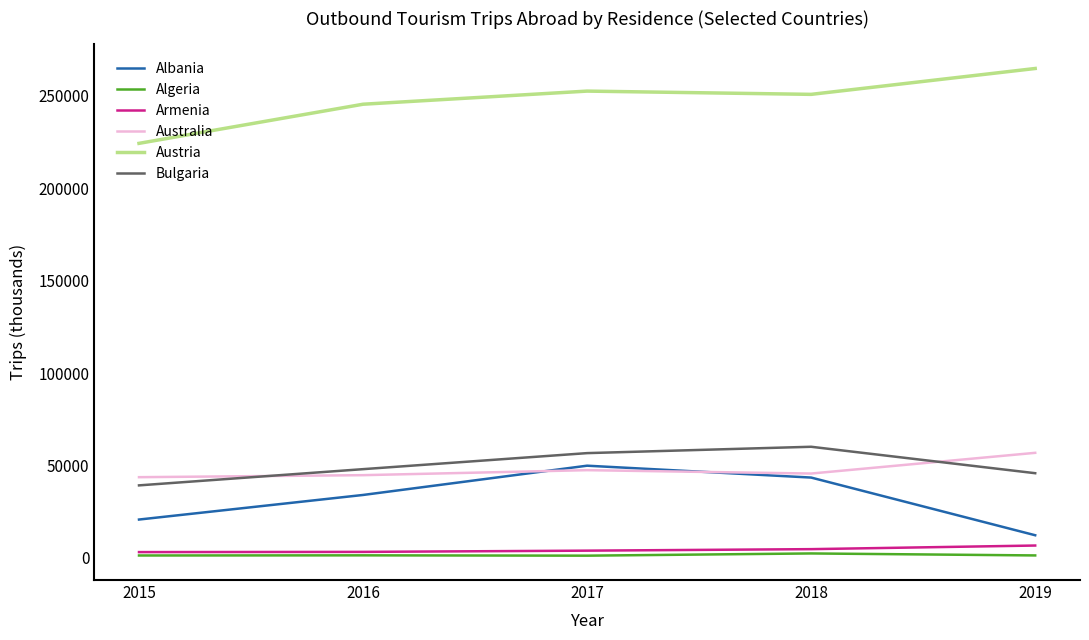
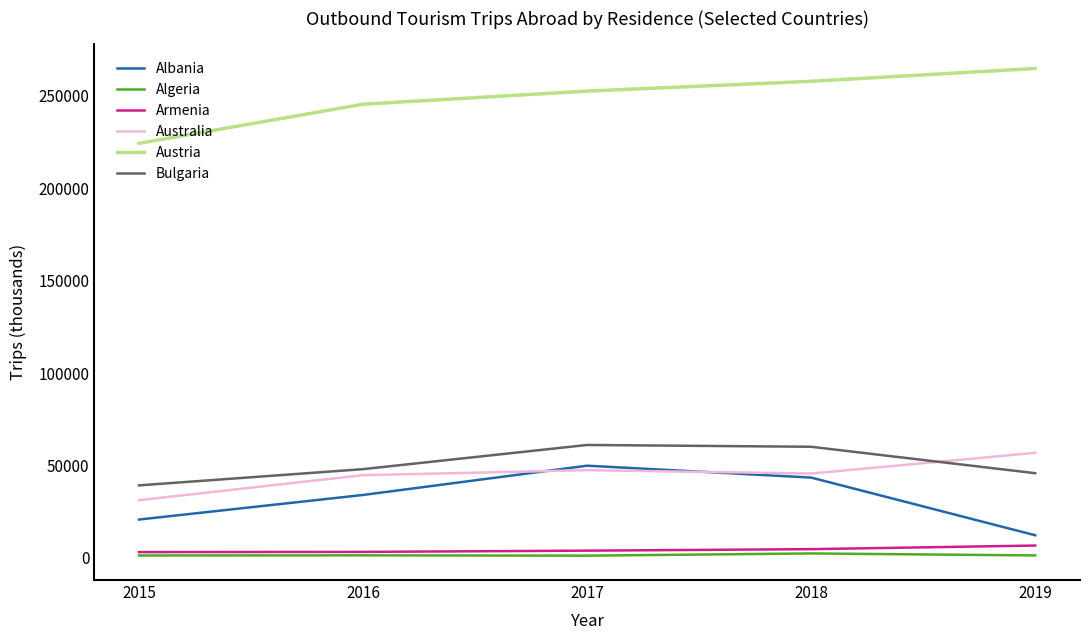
  {
    "Albania": {
      "2015": 21000,
      "2016": 34000,
      "2017": 50000,
      "2018": 44000,
      "2019": 12000
    },
    "Algeria": {
      "2015": 1000,
      "2016": 1000,
      "2017": 1000,
      "2018": 2000,
      "2019": 1000
    },
    "Armenia": {
      "2015": 3000,
      "2016": 3000,
      "2017": 4000,
      "2018": 5000,
      "2019": 7000
    },
    "Australia": {
-     "2015": 44000,
+     "2015": 31000,
      "2016": 45000,
      "2017": 48000,
      "2018": 46000,
      "2019": 57000
    },
    "Austria": {
      "2015": 224000,
      "2016": 246000,
      "2017": 253000,
-     "2018": 251000,
+     "2018": 258000,
      "2019": 265000
    },
    "Bulgaria": {
      "2015": 39000,
      "2016": 48000,
-     "2017": 57000,
+     "2017": 61000,
      "2018": 60000,
      "2019": 46000
    }
  }
